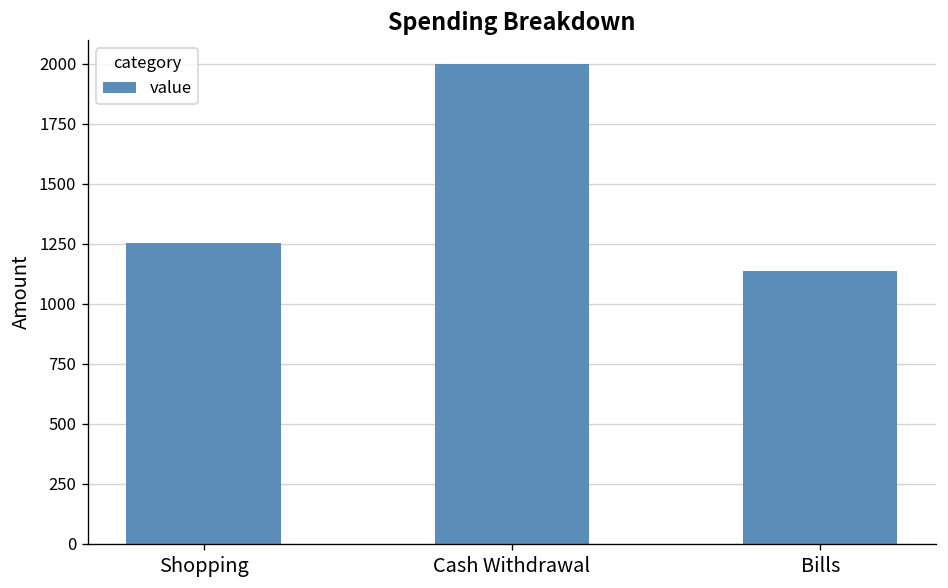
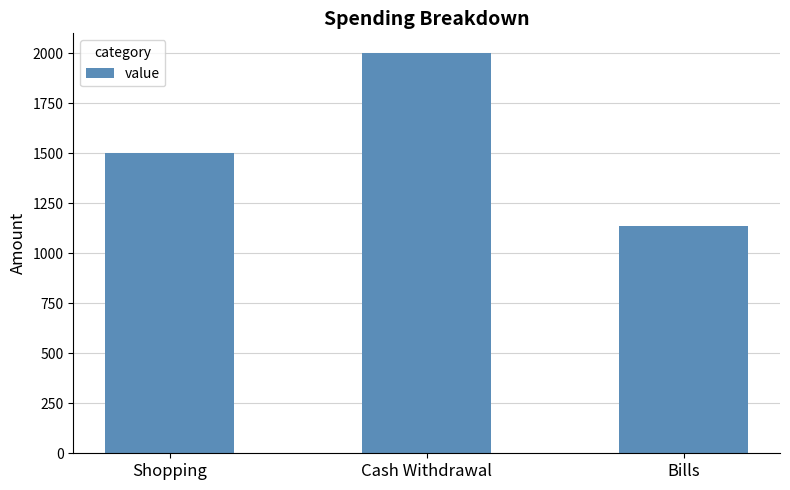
  {
-   "Shopping": 1260,
+   "Shopping": 1500,
    "Cash Withdrawal": 2000,
    "Bills": 1140
  }
